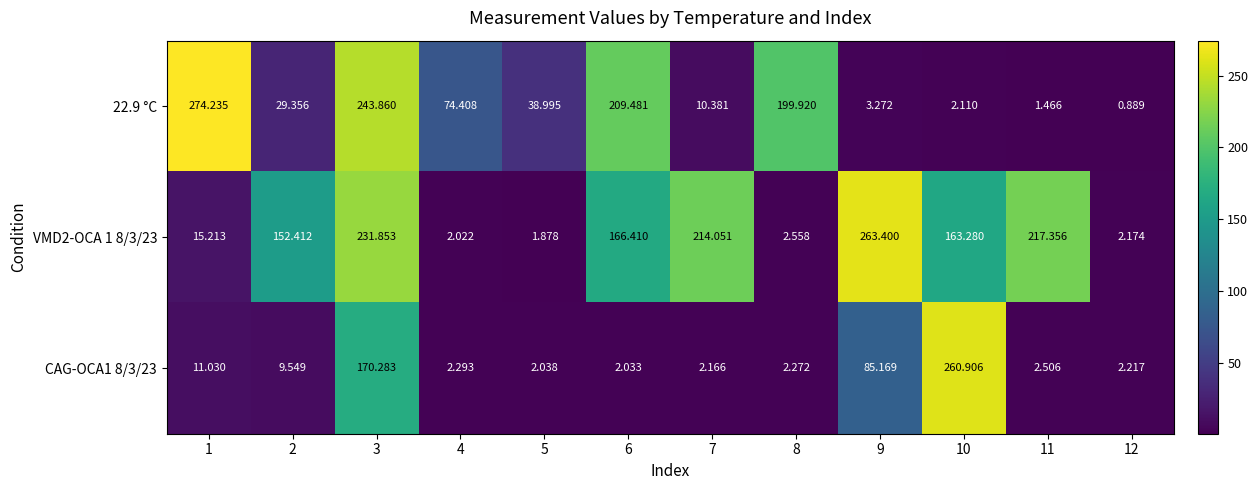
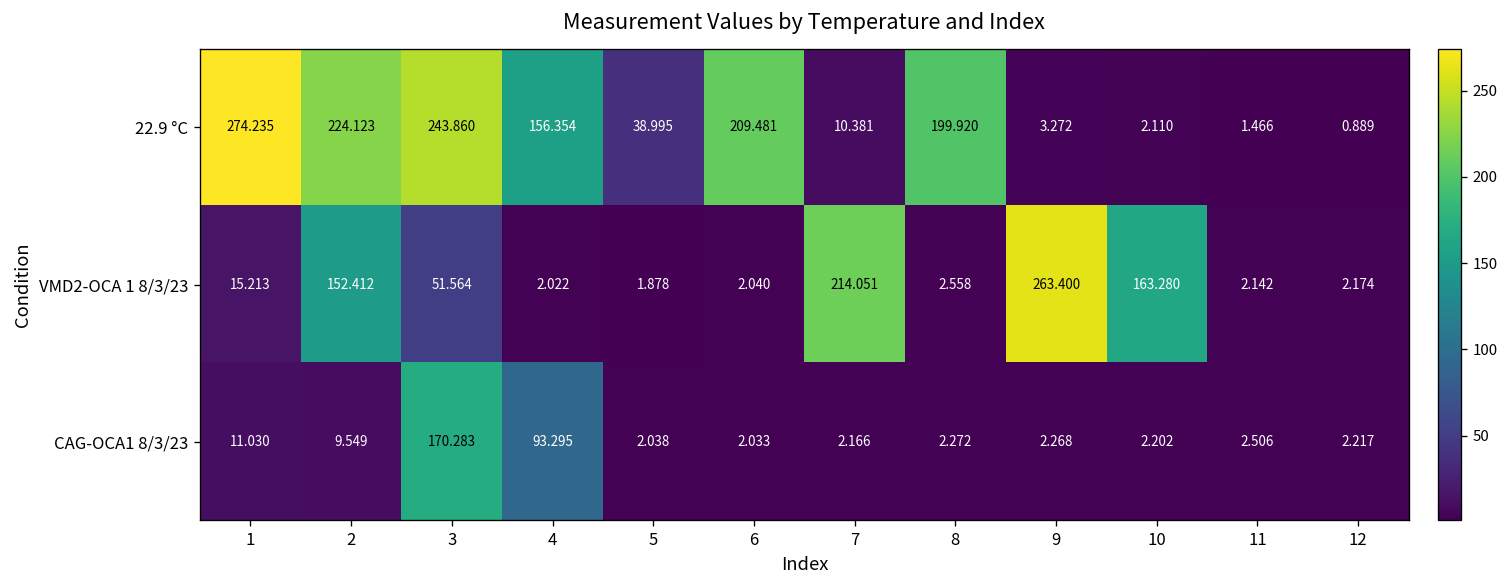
  {
    "22.9 °C": {
      "1": 274.235,
-     "2": 29.356,
+     "2": 224.123,
      "3": 243.860,
-     "4": 74.408,
+     "4": 156.354,
      "5": 38.995,
      "6": 209.481,
      "7": 10.381,
      "8": 199.920,
      "9": 3.272,
      "10": 2.110,
      "11": 1.466,
      "12": 0.889
    },
    "VMD2-OCA 1 8/3/23": {
      "1": 15.213,
      "2": 152.412,
-     "3": 231.853,
+     "3": 51.564,
      "4": 2.022,
      "5": 1.878,
-     "6": 166.410,
+     "6": 2.040,
      "7": 214.051,
      "8": 2.558,
      "9": 263.400,
      "10": 163.280,
-     "11": 217.356,
+     "11": 2.142,
      "12": 2.174
    },
    "CAG-OCA1 8/3/23": {
      "1": 11.030,
      "2": 9.549,
      "3": 170.283,
-     "4": 2.293,
+     "4": 93.295,
      "5": 2.038,
      "6": 2.033,
      "7": 2.166,
      "8": 2.272,
-     "9": 85.169,
-     "10": 260.906,
+     "9": 2.268,
+     "10": 2.202,
      "11": 2.506,
      "12": 2.217
    }
  }
